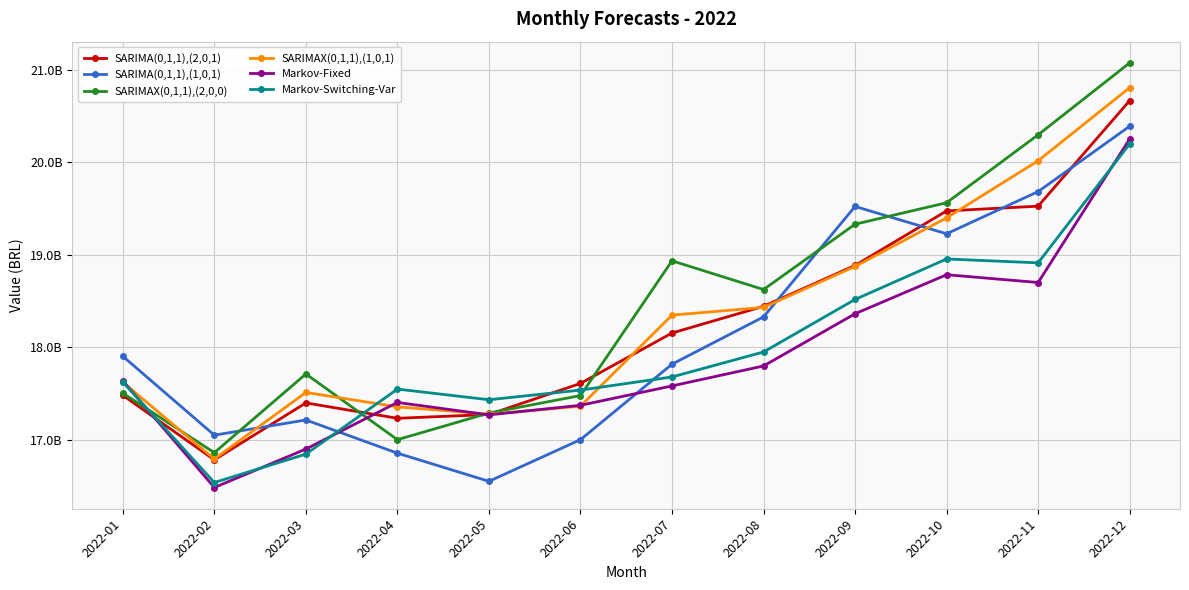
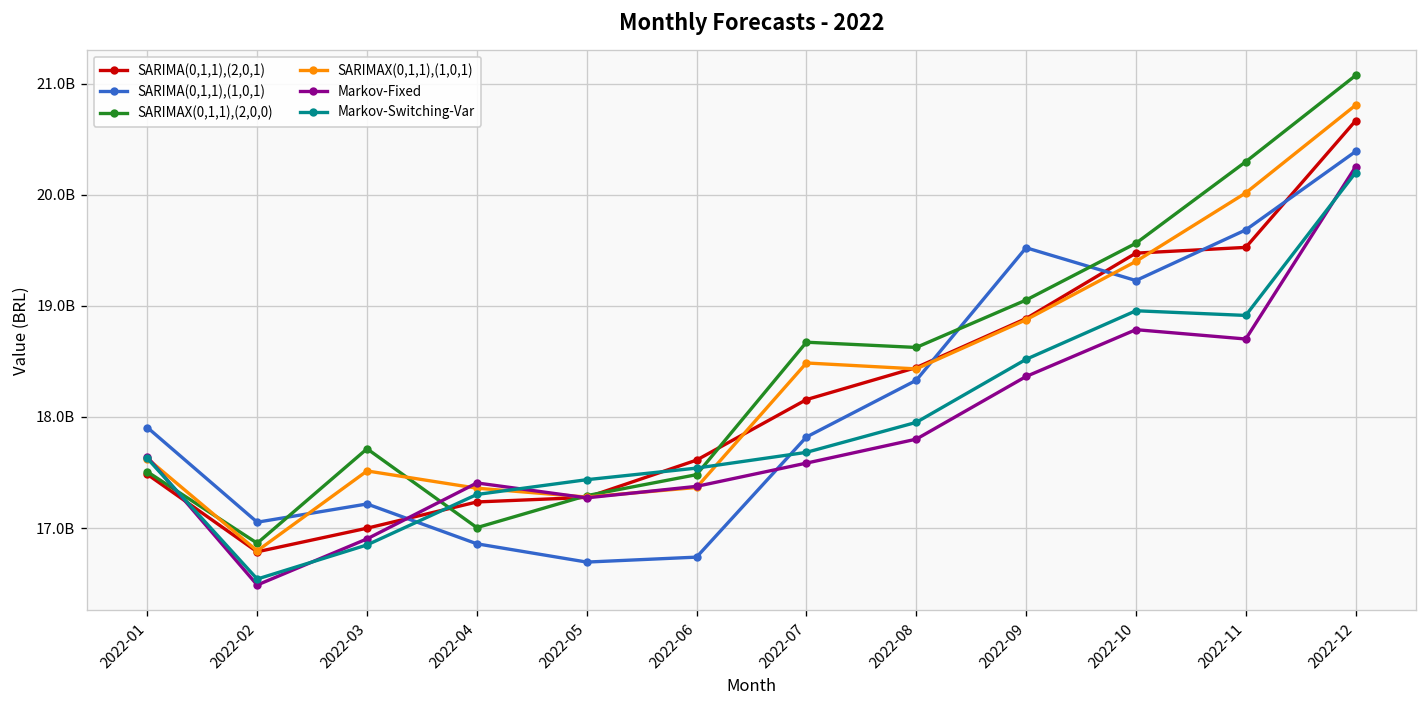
  {
    "SARIMA(0,1,1),(2,0,1)": {
-     "2022-03": 17400000000,
+     "2022-03": 17000000000,
      "2022-04": 17200000000,
      "2022-06": 17600000000,
      "2022-07": 18200000000,
      "2022-10": 19500000000,
      "2022-11": 19500000000,
      "2022-12": 20700000000
    },
    "SARIMA(0,1,1),(1,0,1)": {
      "2022-01": 17900000000,
      "2022-02": 17100000000,
      "2022-03": 17200000000,
      "2022-04": 16900000000,
-     "2022-05": 16600000000,
-     "2022-06": 17000000000,
+     "2022-05": 16700000000,
+     "2022-06": 16700000000,
      "2022-07": 17800000000,
      "2022-08": 18300000000,
      "2022-09": 19500000000,
      "2022-10": 19200000000,
      "2022-11": 19700000000,
      "2022-12": 20400000000
    },
    "SARIMAX(0,1,1),(2,0,0)": {
      "2022-02": 16900000000,
      "2022-03": 17700000000,
      "2022-04": 17000000000,
      "2022-06": 17500000000,
-     "2022-07": 18900000000,
+     "2022-07": 18700000000,
      "2022-08": 18600000000,
-     "2022-09": 19300000000,
+     "2022-09": 19100000000,
      "2022-10": 19600000000,
      "2022-11": 20300000000,
      "2022-12": 21100000000
    },
    "SARIMAX(0,1,1),(1,0,1)": {
      "2022-03": 17500000000,
      "2022-04": 17400000000,
-     "2022-07": 18300000000,
+     "2022-07": 18500000000,
      "2022-10": 19400000000,
      "2022-11": 20000000000,
      "2022-12": 20800000000
    },
    "Markov-Fixed": {
      "2022-02": 16500000000,
      "2022-03": 16900000000,
      "2022-04": 17400000000,
      "2022-07": 17600000000,
      "2022-08": 17800000000,
      "2022-09": 18400000000,
      "2022-10": 18800000000,
      "2022-11": 18700000000,
      "2022-12": 20300000000
    },
    "Markov-Switching-Var": {
      "2022-02": 16500000000,
      "2022-03": 16800000000,
-     "2022-04": 17600000000,
+     "2022-04": 17300000000,
      "2022-05": 17400000000,
      "2022-06": 17500000000,
      "2022-07": 17700000000,
      "2022-08": 18000000000,
      "2022-09": 18500000000,
      "2022-10": 19000000000,
      "2022-11": 18900000000,
      "2022-12": 20200000000
    }
  }
